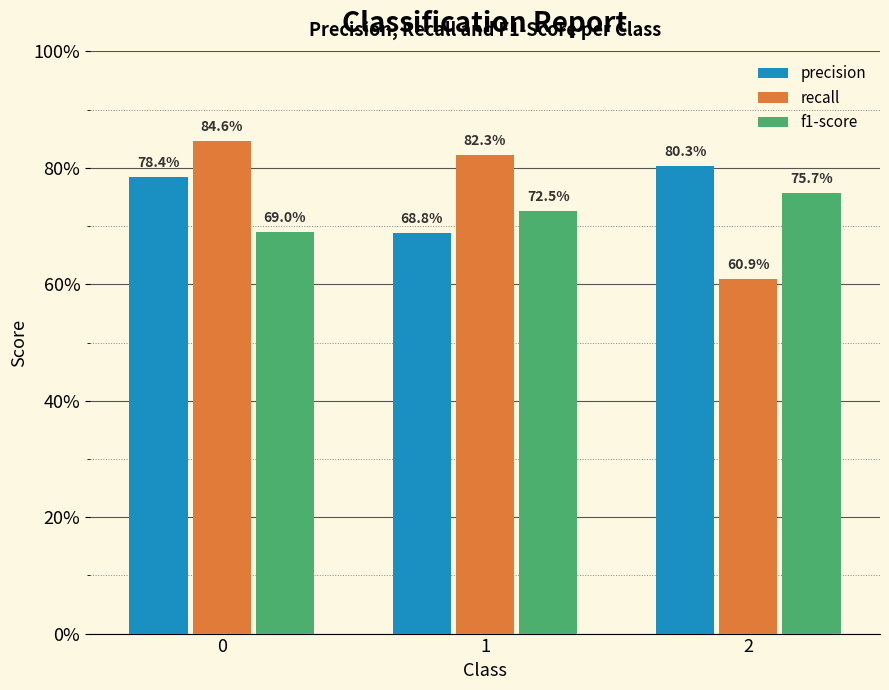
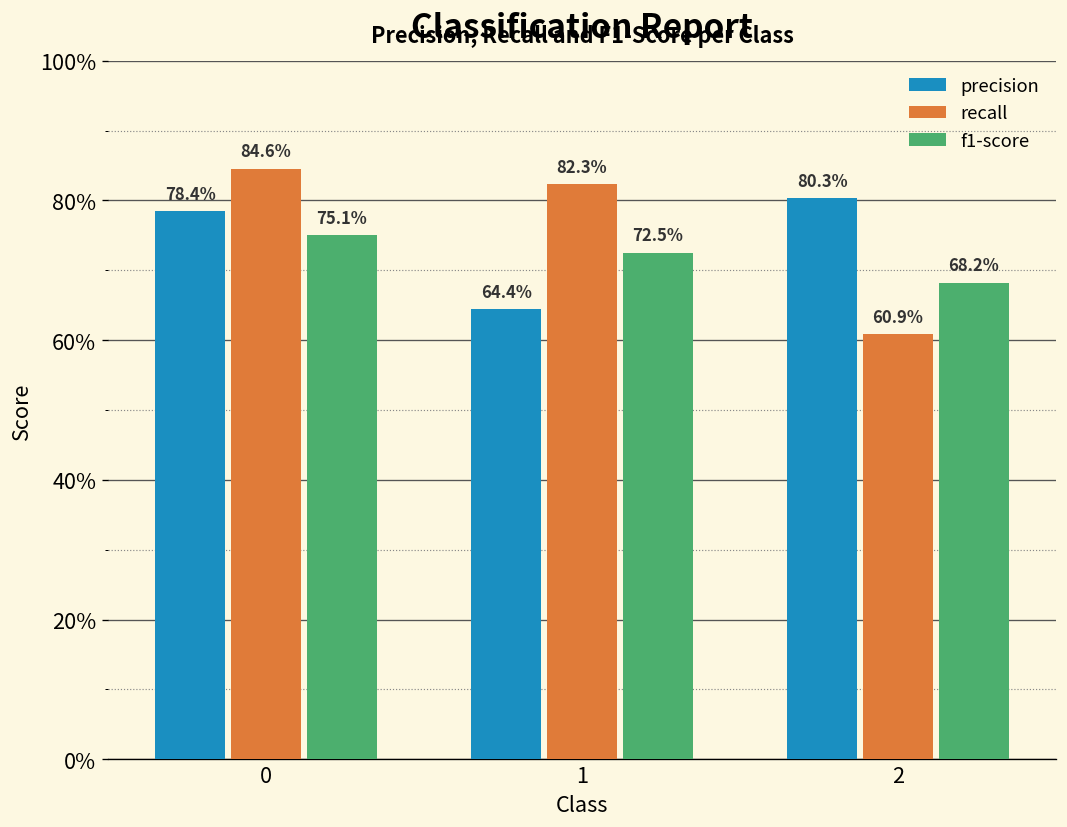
  {
    "precision": {
      "0": "78.4%",
-     "1": "68.8%",
+     "1": "64.4%",
      "2": "80.3%"
    },
    "recall": {
      "0": "84.6%",
      "1": "82.3%",
      "2": "60.9%"
    },
    "f1-score": {
-     "0": "69.0%",
+     "0": "75.1%",
      "1": "72.5%",
-     "2": "75.7%"
+     "2": "68.2%"
    }
  }
